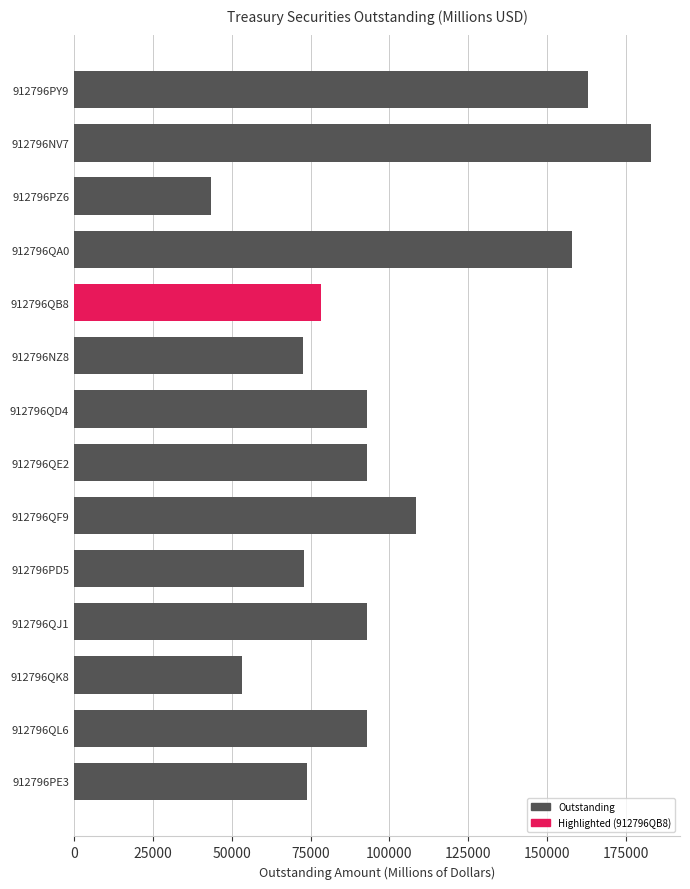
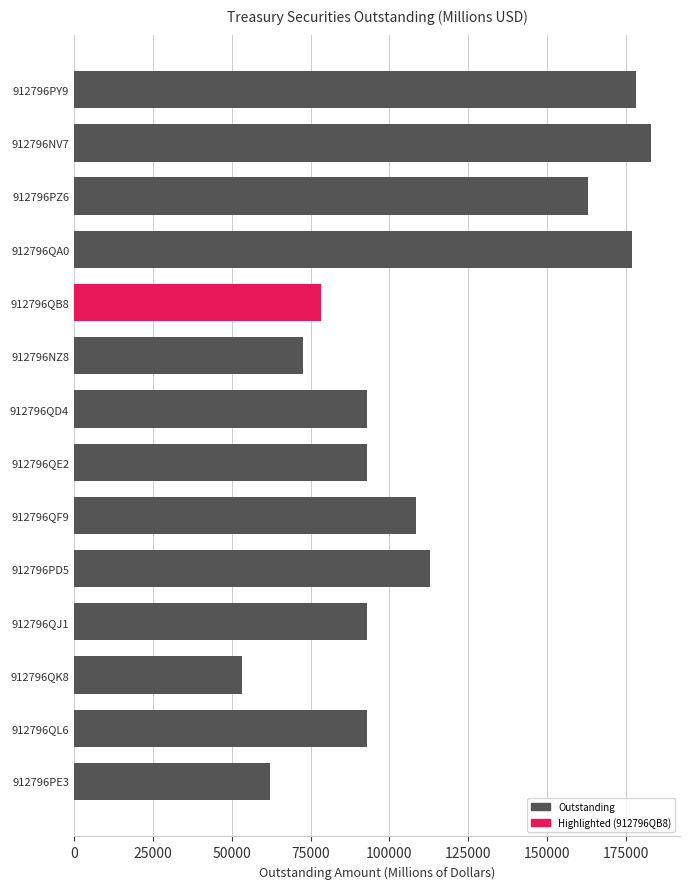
  {
-   "912796PY9": 163000,
+   "912796PY9": 178000,
    "912796NV7": 183000,
-   "912796PZ6": 43000,
-   "912796QA0": 158000,
+   "912796PZ6": 163000,
+   "912796QA0": 177000,
    "912796QB8": 78000,
    "912796NZ8": 73000,
    "912796QD4": 93000,
    "912796QE2": 93000,
    "912796QF9": 108000,
-   "912796PD5": 73000,
+   "912796PD5": 113000,
    "912796QJ1": 93000,
    "912796QK8": 53000,
    "912796QL6": 93000,
-   "912796PE3": 74000
+   "912796PE3": 62000
  }
